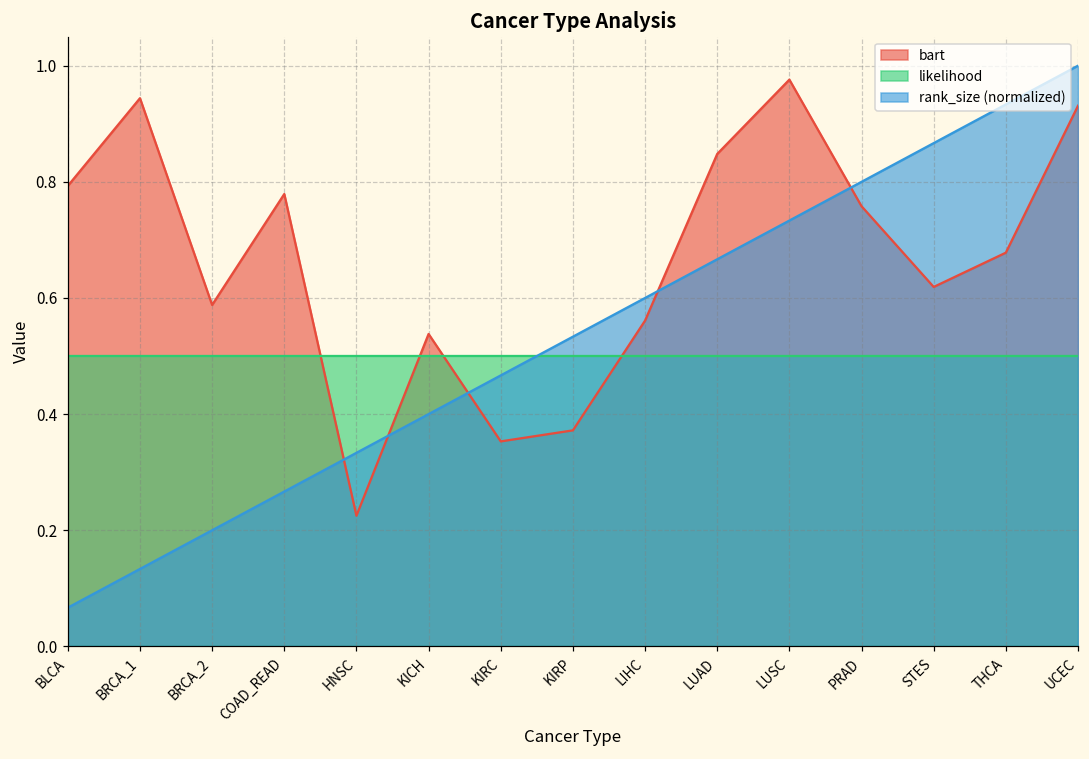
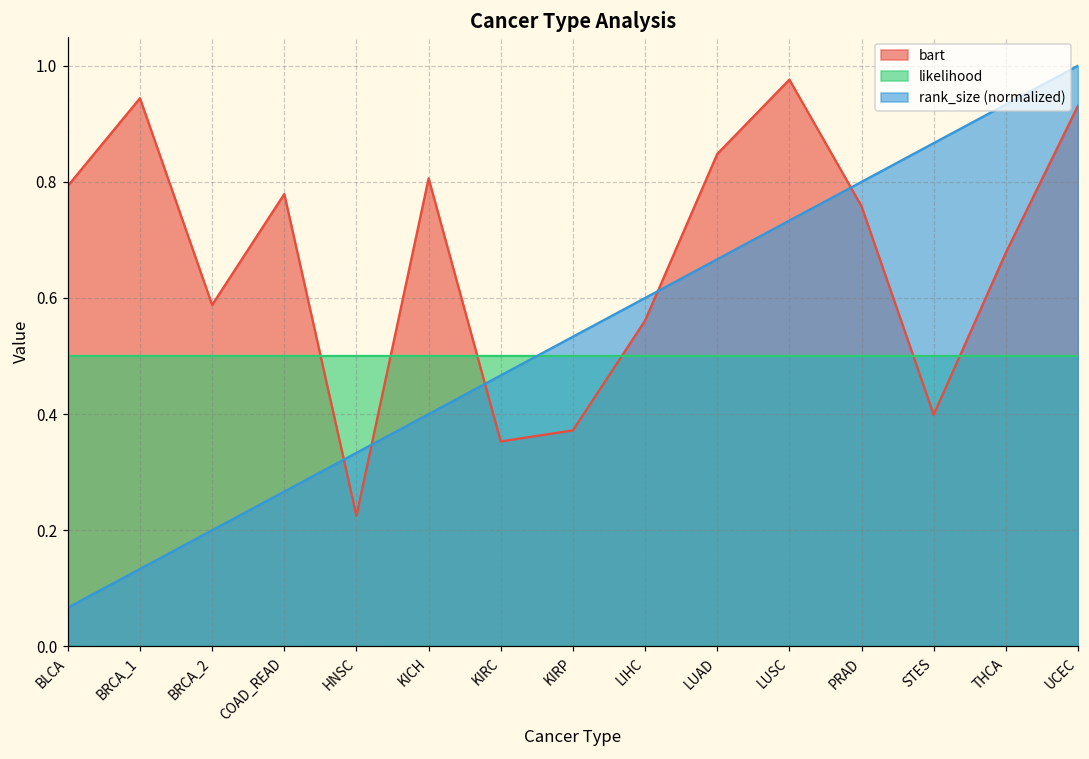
  {
    "bart": {
      "BLCA": 0.79,
      "BRCA_1": 0.94,
      "BRCA_2": 0.59,
      "COAD_READ": 0.78,
      "HNSC": 0.23,
-     "KICH": 0.54,
+     "KICH": 0.81,
      "KIRC": 0.35,
      "KIRP": 0.37,
      "LIHC": 0.56,
      "LUAD": 0.85,
      "LUSC": 0.98,
      "PRAD": 0.76,
-     "STES": 0.62,
+     "STES": 0.40,
      "THCA": 0.68,
      "UCEC": 0.93
    },
    "likelihood": {
      "BLCA": 0.50,
      "BRCA_1": 0.50,
      "BRCA_2": 0.50,
      "COAD_READ": 0.50,
      "HNSC": 0.50,
      "KICH": 0.50,
      "KIRC": 0.50,
      "KIRP": 0.50,
      "LIHC": 0.50,
      "LUAD": 0.50,
      "LUSC": 0.50,
      "PRAD": 0.50,
      "STES": 0.50,
      "THCA": 0.50,
      "UCEC": 0.50
    },
    "rank_size (normalized)": {
      "BLCA": 0.07,
      "BRCA_1": 0.13,
      "BRCA_2": 0.20,
      "COAD_READ": 0.27,
      "HNSC": 0.33,
      "KICH": 0.40,
      "KIRC": 0.47,
      "KIRP": 0.53,
      "LIHC": 0.60,
      "LUAD": 0.67,
      "LUSC": 0.73,
      "PRAD": 0.80,
      "STES": 0.87,
      "UCEC": 1.00
    }
  }
